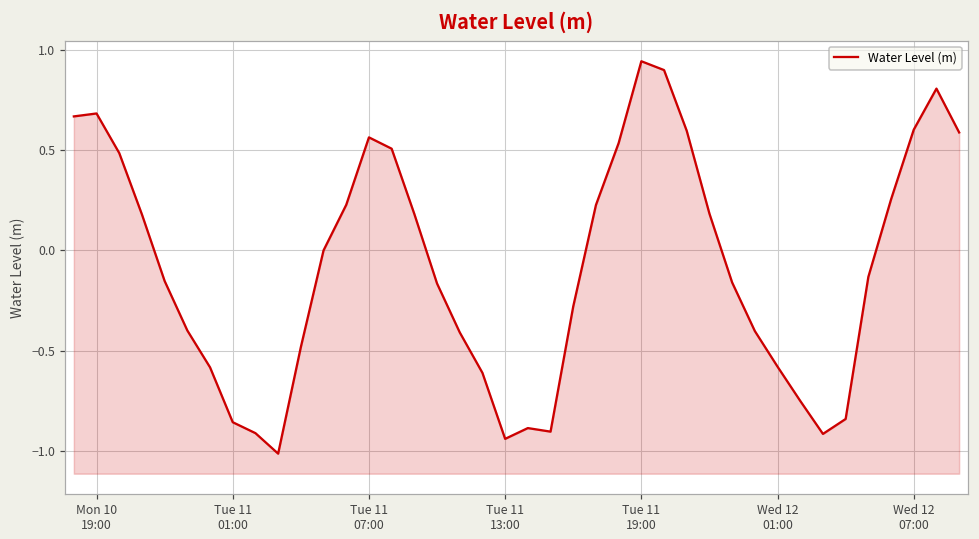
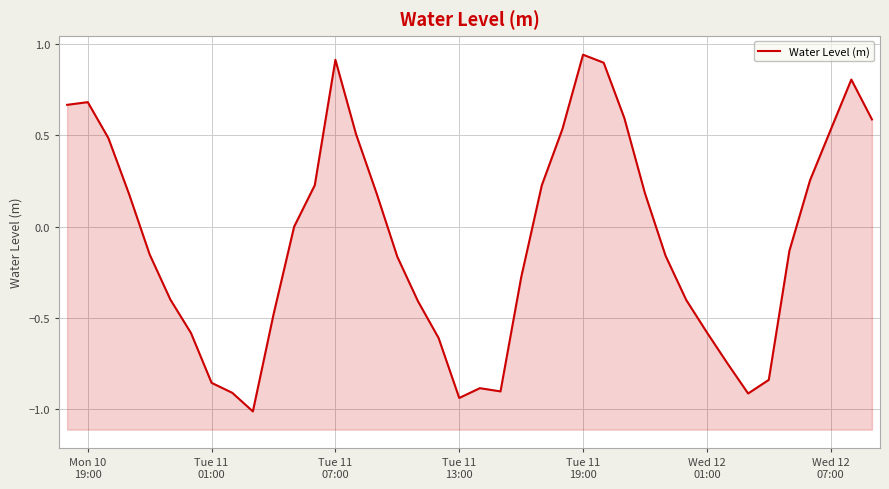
  {
    "Mon 10 19:00": 0.68,
    "Tue 11 01:00": -0.86,
-   "Tue 11 07:00": 0.56,
+   "Tue 11 07:00": 0.92,
    "Tue 11 13:00": -0.94,
    "Tue 11 19:00": 0.94,
    "Wed 12 01:00": -0.58,
-   "Wed 12 07:00": 0.60
+   "Wed 12 07:00": 0.53
  }
